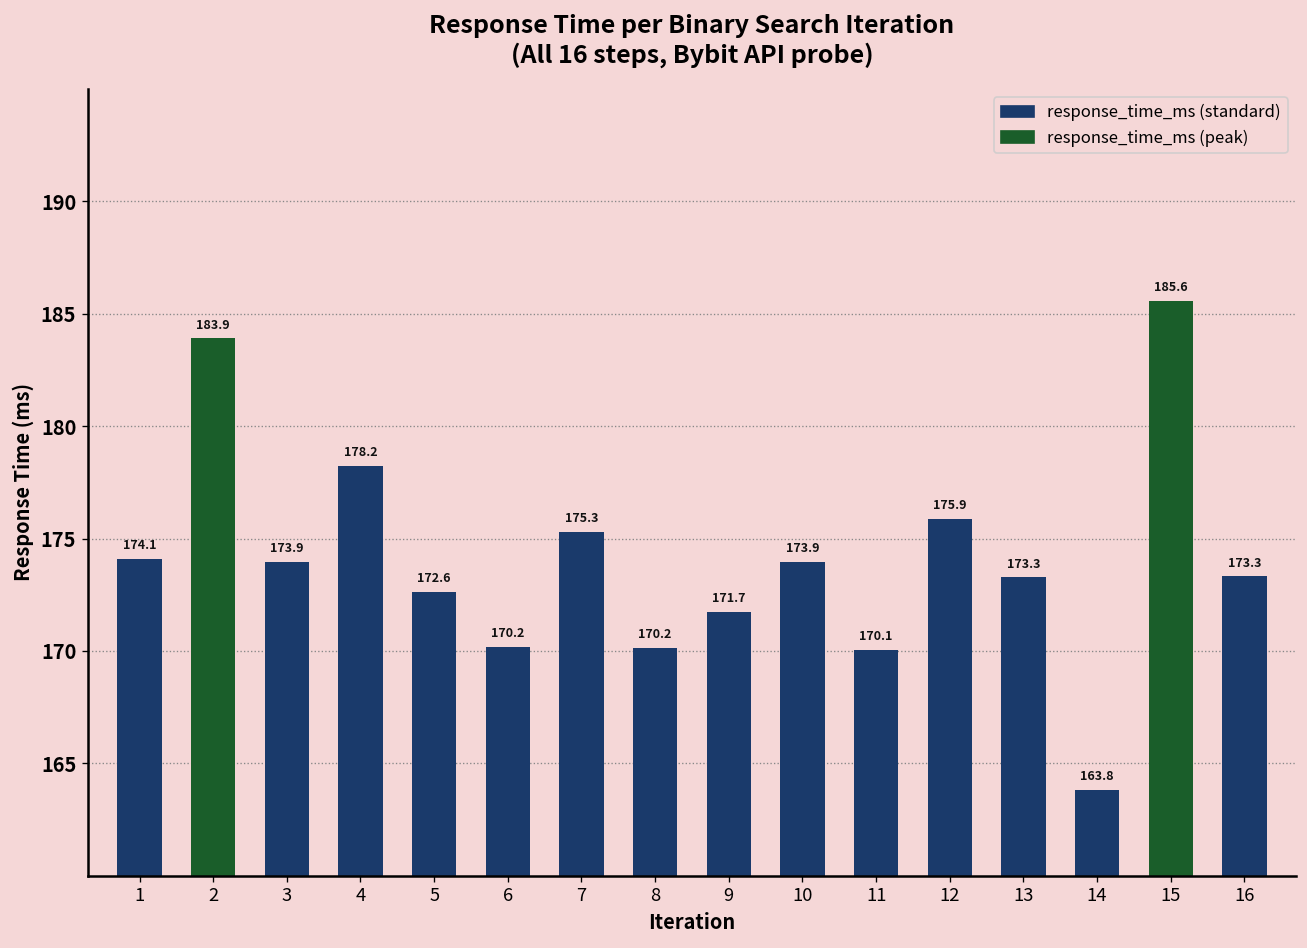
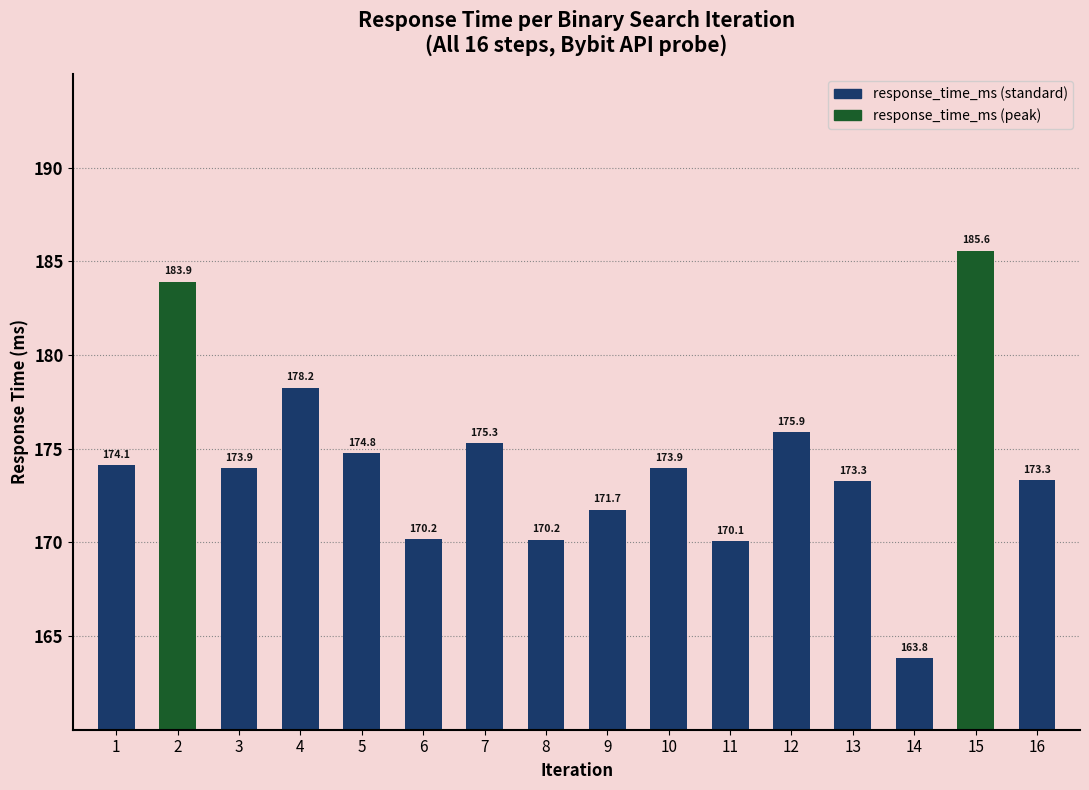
  {
    "1": 174.1,
    "2": 183.9,
    "3": 173.9,
    "4": 178.2,
-   "5": 172.6,
+   "5": 174.8,
    "6": 170.2,
    "7": 175.3,
    "8": 170.2,
    "9": 171.7,
    "10": 173.9,
    "11": 170.1,
    "12": 175.9,
    "13": 173.3,
    "14": 163.8,
    "15": 185.6,
    "16": 173.3
  }
